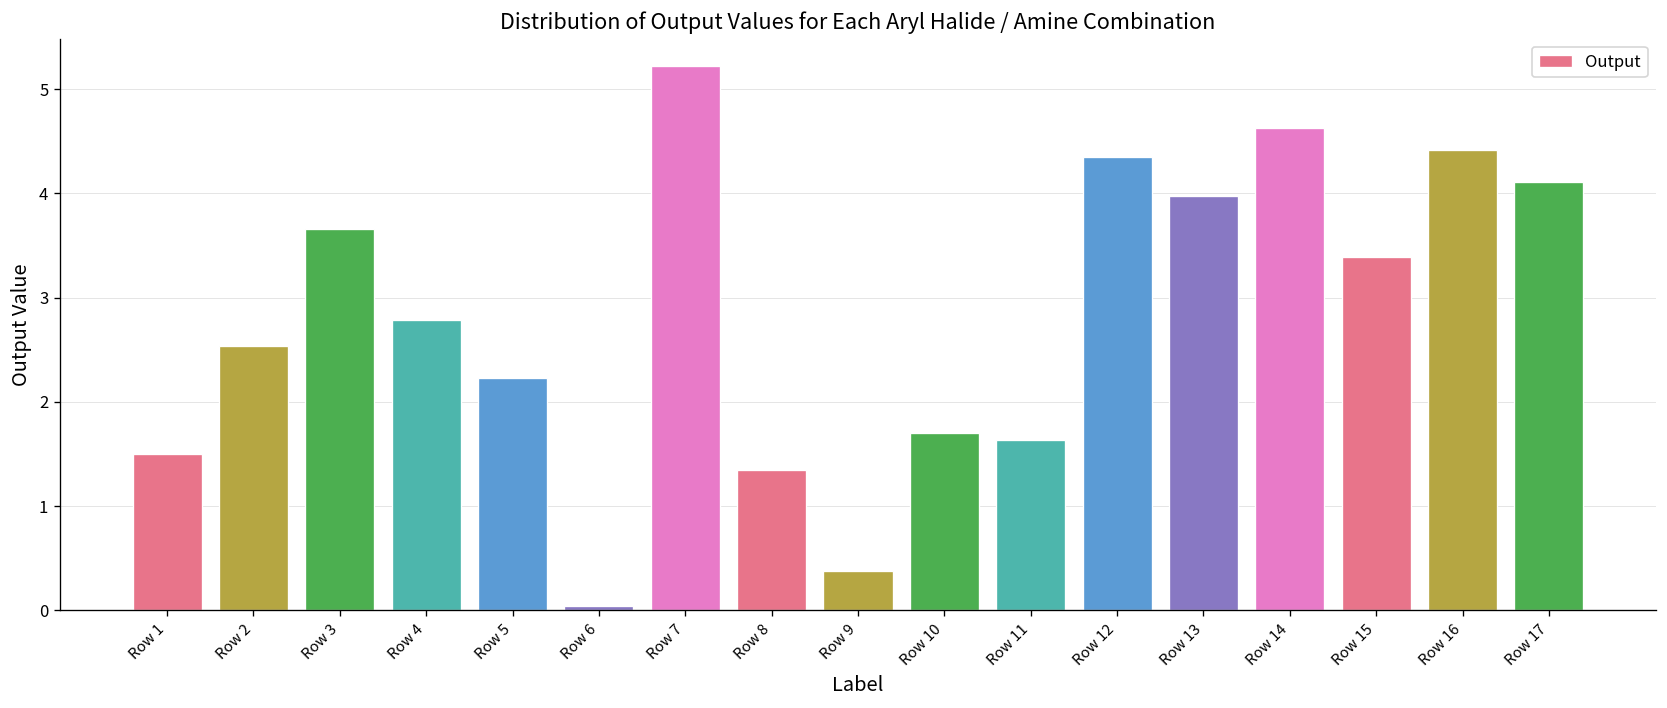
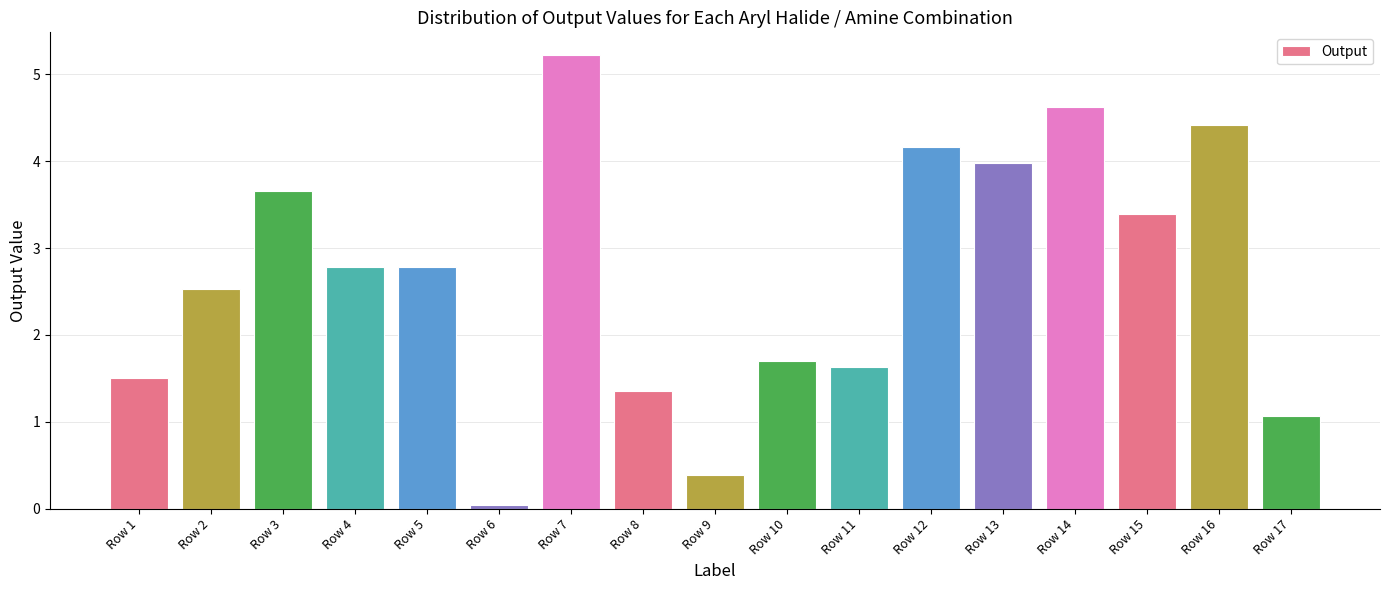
  {
    "Row 1": 1.5,
    "Row 2": 2.5,
    "Row 3": 3.7,
    "Row 4": 2.8,
-   "Row 5": 2.2,
+   "Row 5": 2.8,
    "Row 6": 0.0,
    "Row 7": 5.2,
    "Row 8": 1.4,
    "Row 9": 0.4,
    "Row 10": 1.7,
    "Row 11": 1.6,
-   "Row 12": 4.3,
+   "Row 12": 4.2,
    "Row 13": 4.0,
    "Row 14": 4.6,
    "Row 15": 3.4,
    "Row 16": 4.4,
-   "Row 17": 4.1
+   "Row 17": 1.1
  }
